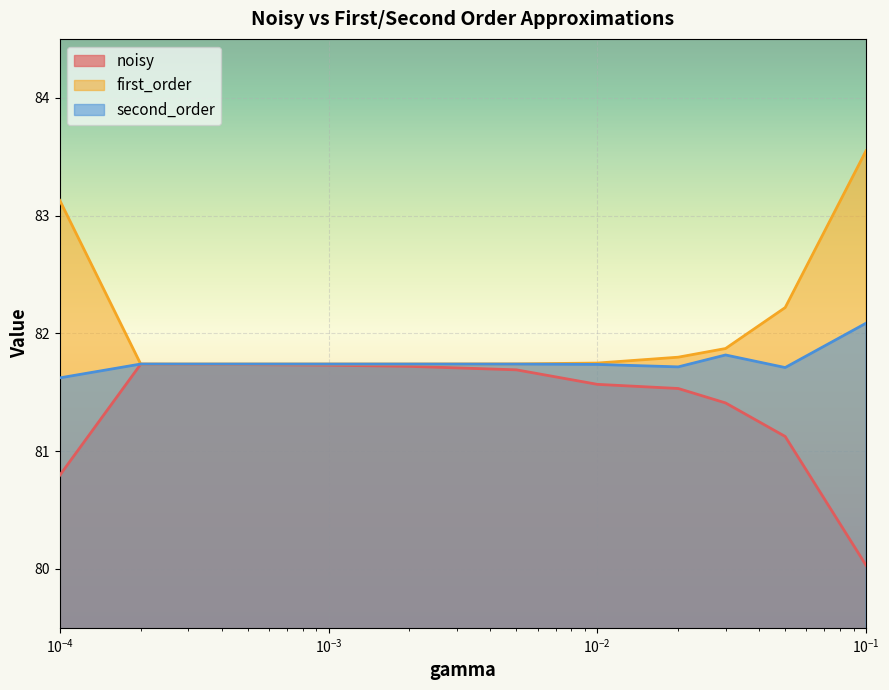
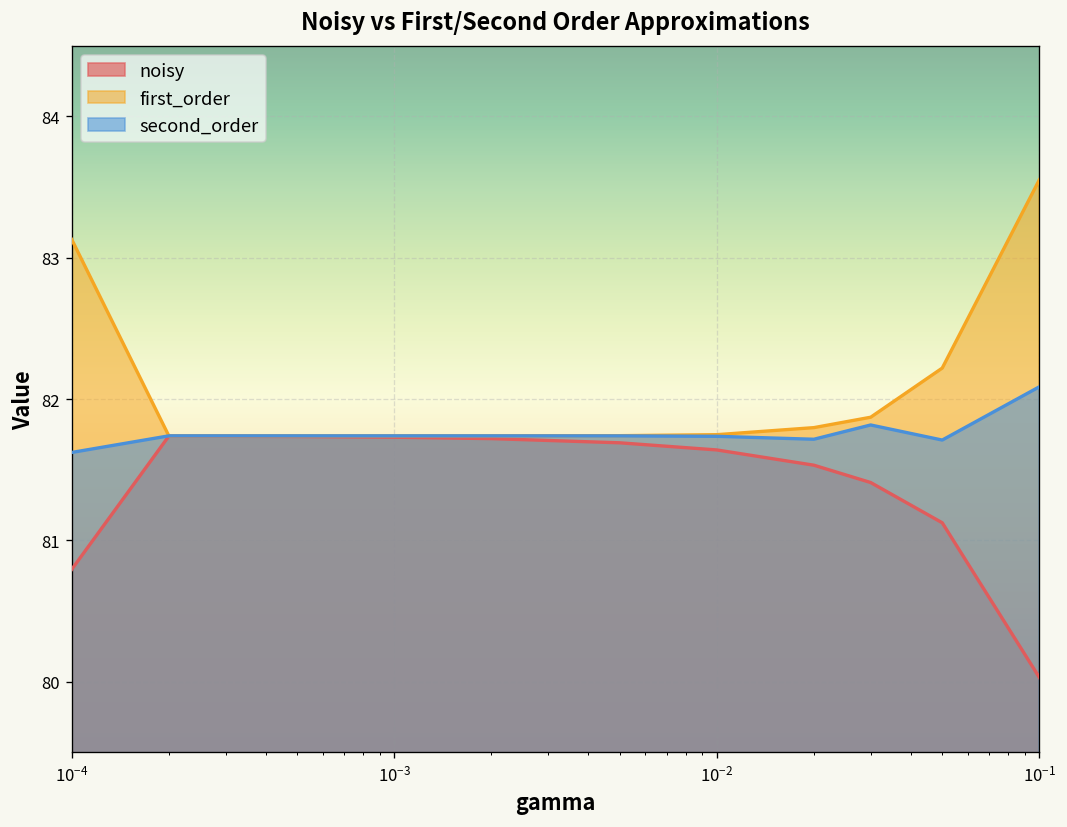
  {
    "noisy": {
      "10^-4": 80.79,
-     "10^-2": 81.57,
+     "10^-2": 81.64,
      "10^-1": 80.03
    },
    "first_order": {
      "10^-4": 83.13,
      "10^-1": 83.55
    },
    "second_order": {
      "10^-4": 81.62,
      "10^-1": 82.09
    }
  }
